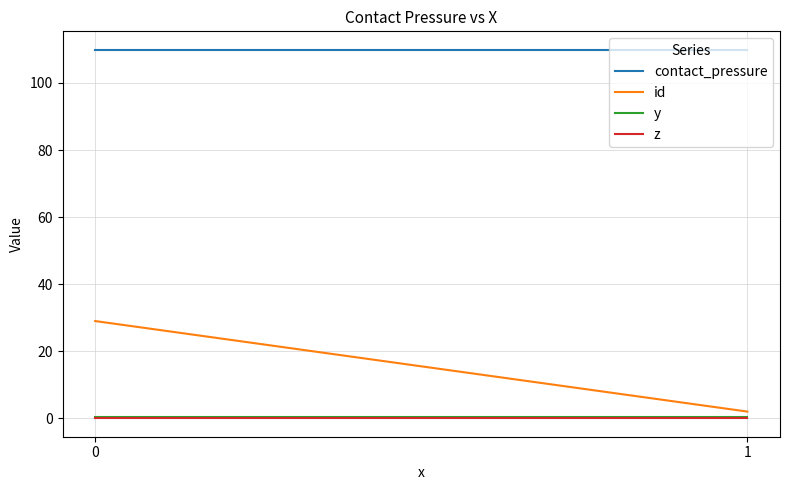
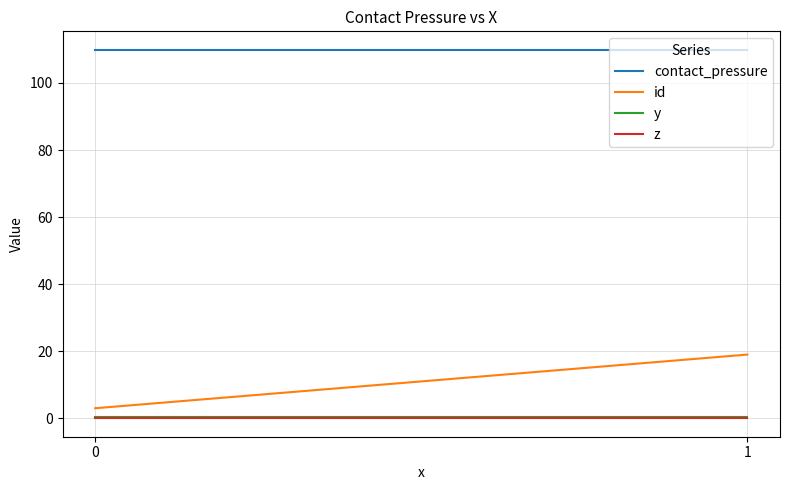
  {
    "contact_pressure": {
      "0": 110
    },
    "id": {
-     "0": 29,
-     "1": 2
+     "0": 3,
+     "1": 19
    }
  }
